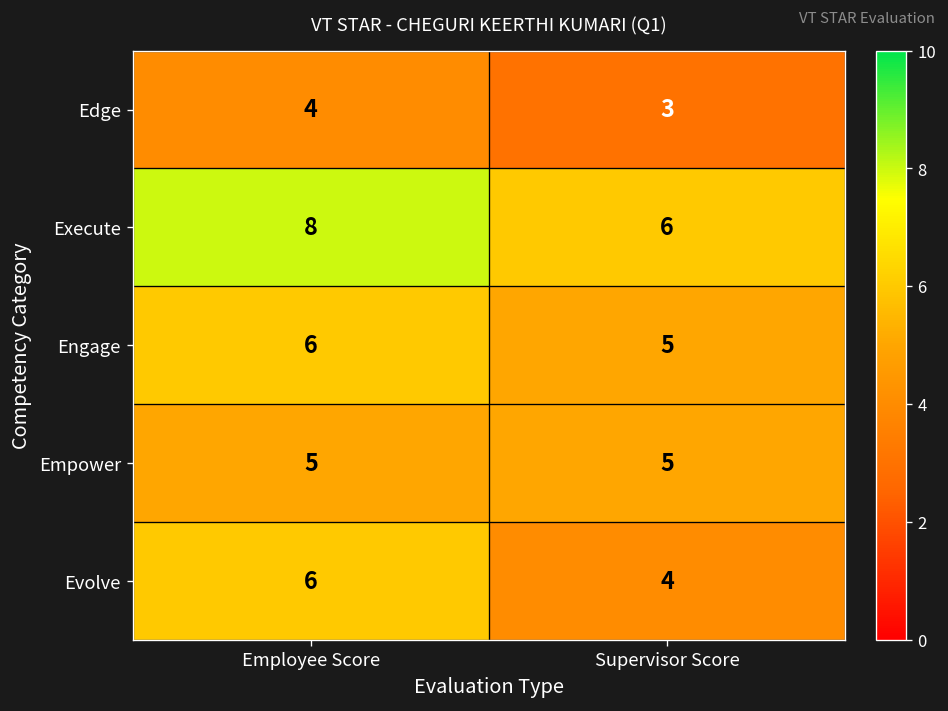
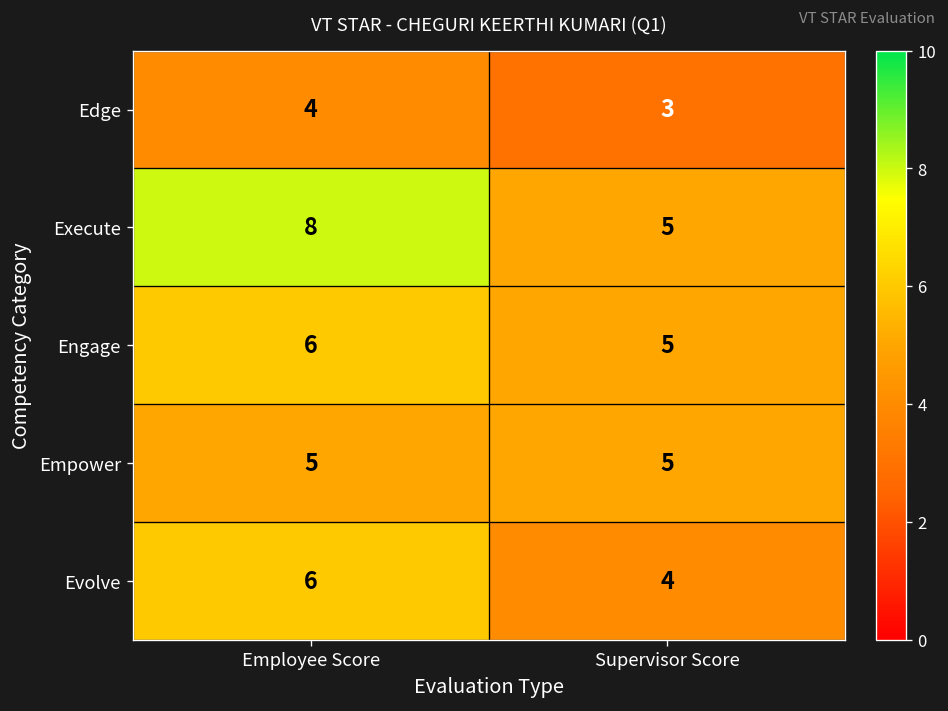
  {
    "Edge": {
      "Employee Score": 4,
      "Supervisor Score": 3
    },
    "Execute": {
      "Employee Score": 8,
-     "Supervisor Score": 6
+     "Supervisor Score": 5
    },
    "Engage": {
      "Employee Score": 6,
      "Supervisor Score": 5
    },
    "Empower": {
      "Employee Score": 5,
      "Supervisor Score": 5
    },
    "Evolve": {
      "Employee Score": 6,
      "Supervisor Score": 4
    }
  }
